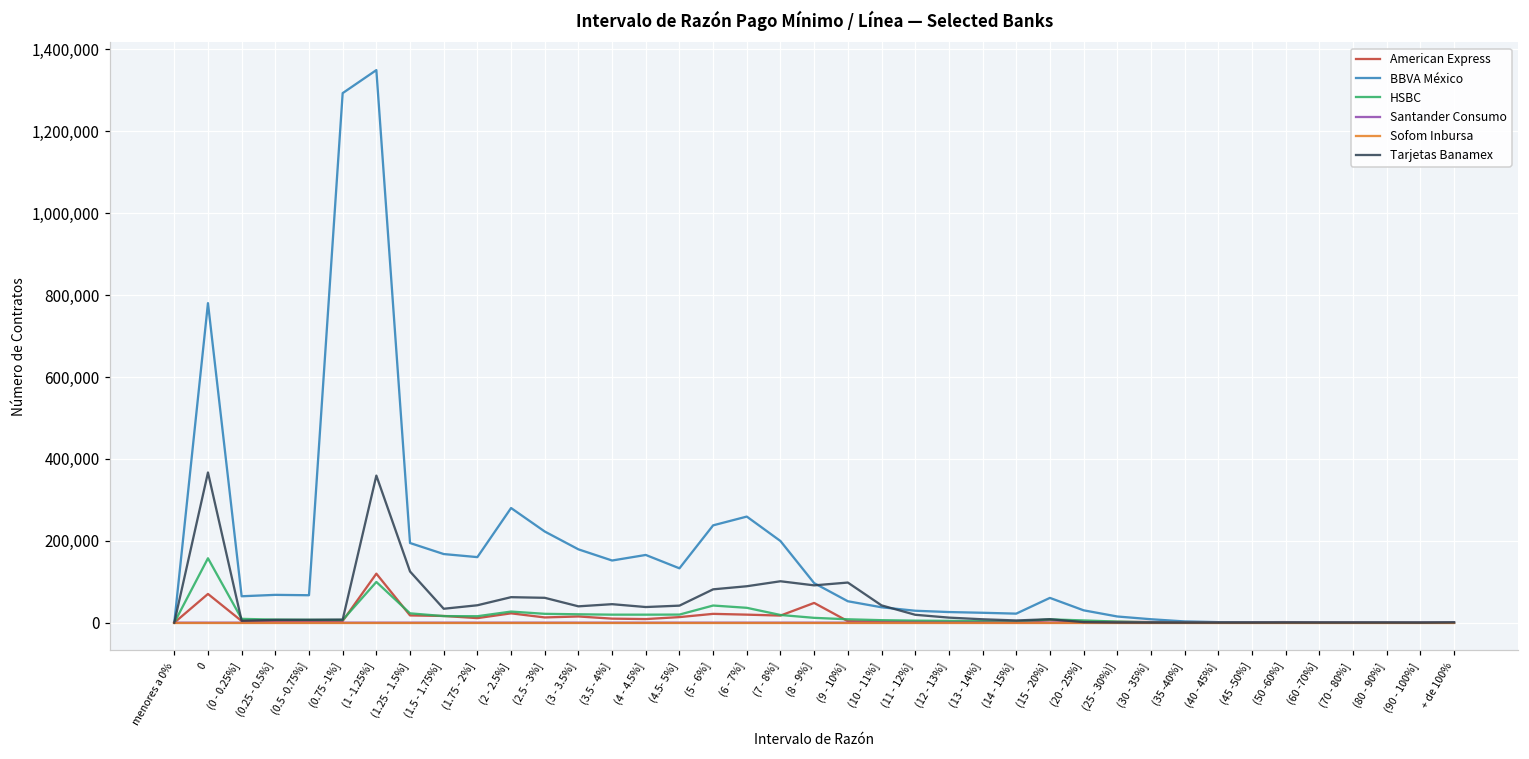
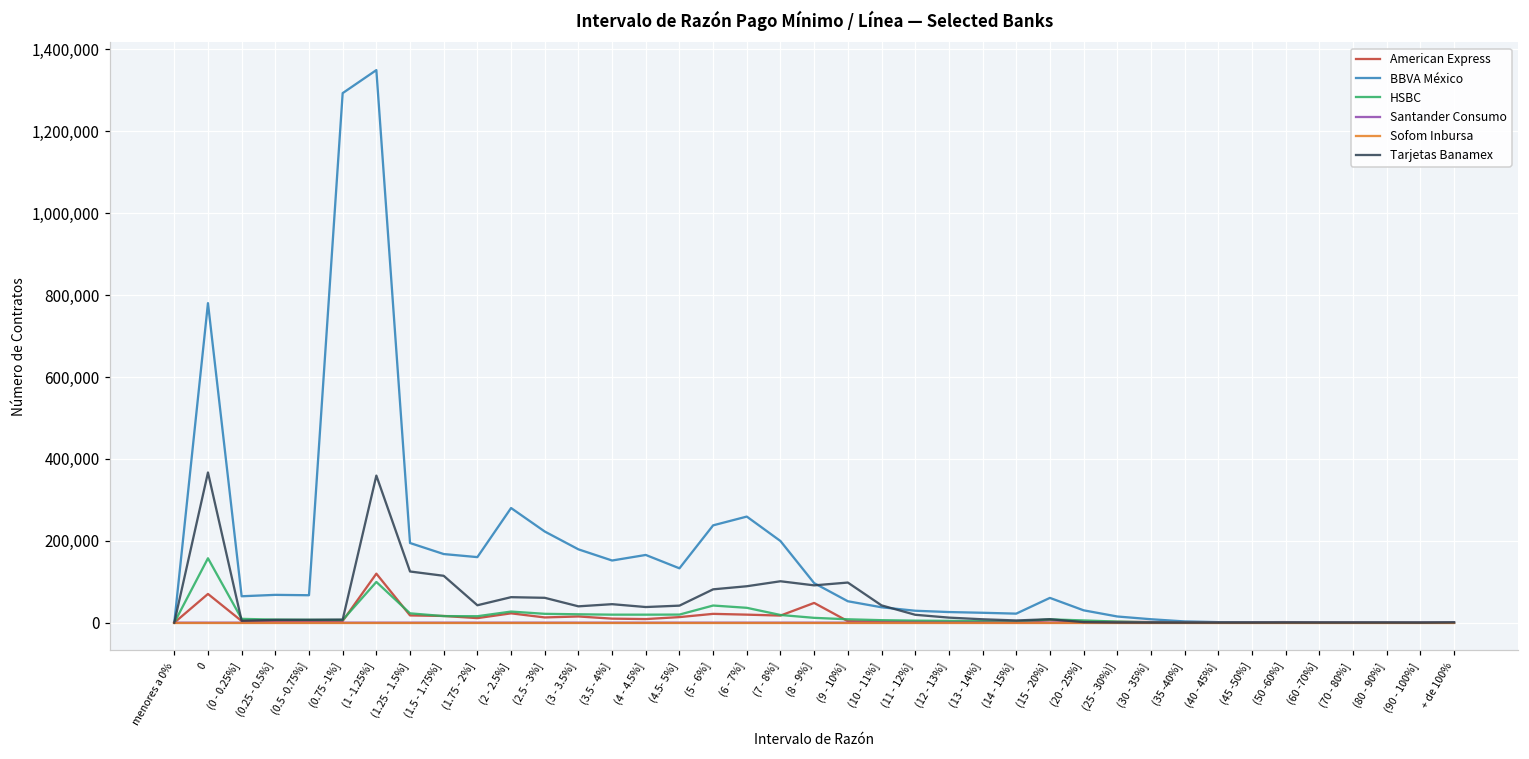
  {
    "American Express": {
      "0": "70,000",
      "(1 -1.25%]": "120,000",
      "(2.5 - 3%]": "10,000",
      "(3.5 - 4%]": "10,000",
      "(4 - 4.5%]": "10,000",
      "(5 - 6%]": "20,000",
      "(6 - 7%]": "20,000",
      "(8 - 9%]": "50,000"
    },
    "BBVA México": {
      "0": "780,000",
      "(0 - 0.25%]": "60,000",
      "(0.25 - 0.5%]": "70,000",
      "(0.5 -0.75%]": "70,000",
      "(0.75 -1%]": "1,290,000",
      "(1 -1.25%]": "1,350,000",
      "(1.25 - 1.5%]": "190,000",
      "(1.5 - 1.75%]": "170,000",
      "(1.75 - 2%]": "160,000",
      "(2 - 2.5%]": "280,000",
      "(2.5 - 3%]": "220,000",
      "(3 - 3.5%]": "180,000",
      "(3.5 - 4%]": "150,000",
      "(4 - 4.5%]": "170,000",
      "(4.5- 5%]": "130,000",
      "(5 - 6%]": "240,000",
      "(6 - 7%]": "260,000",
      "(7 - 8%]": "200,000",
      "(9 - 10%]": "50,000",
      "(11 - 12%]": "30,000",
      "(12 - 13%]": "30,000",
      "(13 - 14%]": "20,000",
      "(14 - 15%]": "20,000",
      "(15 - 20%]": "60,000",
      "(20 - 25%]": "30,000",
      "(25 - 30%)]": "20,000",
      "(30 - 35%]": "10,000"
    },
    "HSBC": {
      "0": "160,000",
      "(1 -1.25%]": "100,000",
      "(2.5 - 3%]": "20,000",
      "(3.5 - 4%]": "20,000",
      "(4 - 4.5%]": "20,000",
      "(5 - 6%]": "40,000",
      "(6 - 7%]": "40,000",
      "(8 - 9%]": "10,000"
    },
    "Sofom Inbursa": {
      "0": "0",
      "(1 -1.25%]": "0",
      "(1.25 - 1.5%]": "0",
      "(1.5 - 1.75%]": "0",
      "(1.75 - 2%]": "0",
      "(2 - 2.5%]": "0",
      "(2.5 - 3%]": "0",
      "(3 - 3.5%]": "0",
      "(3.5 - 4%]": "0",
      "(4 - 4.5%]": "0",
      "(4.5- 5%]": "0",
      "(5 - 6%]": "0",
      "(6 - 7%]": "0",
      "(7 - 8%]": "0",
      "(8 - 9%]": "0"
    },
    "Tarjetas Banamex": {
      "0": "370,000",
      "(1 -1.25%]": "360,000",
      "(1.25 - 1.5%]": "130,000",
-     "(1.5 - 1.75%]": "30,000",
+     "(1.5 - 1.75%]": "110,000",
      "(1.75 - 2%]": "40,000",
      "(2 - 2.5%]": "60,000",
      "(2.5 - 3%]": "60,000",
      "(3 - 3.5%]": "40,000",
      "(3.5 - 4%]": "50,000",
      "(4 - 4.5%]": "40,000",
      "(4.5- 5%]": "40,000",
      "(5 - 6%]": "80,000",
      "(6 - 7%]": "90,000",
      "(7 - 8%]": "100,000",
      "(9 - 10%]": "100,000",
      "(11 - 12%]": "20,000",
      "(12 - 13%]": "10,000"
    }
  }
